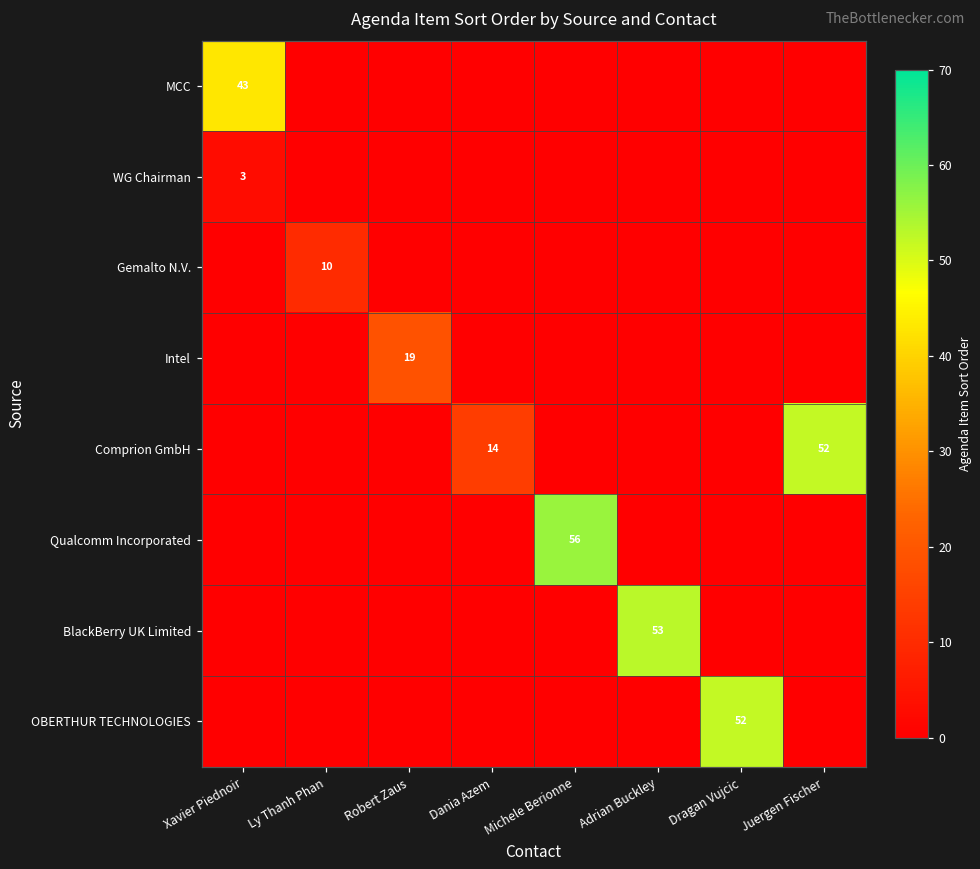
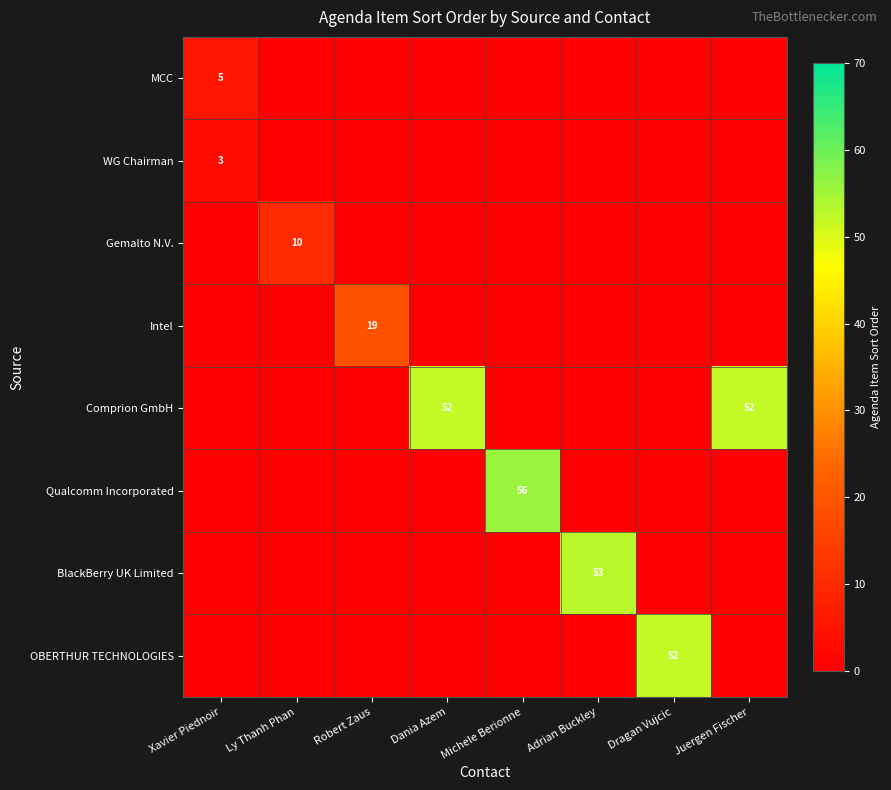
  {
    "MCC": {
-     "Xavier Piednoir": 43
+     "Xavier Piednoir": 5
    },
    "WG Chairman": {
      "Xavier Piednoir": 3
    },
    "Gemalto N.V.": {
      "Ly Thanh Phan": 10
    },
    "Intel": {
      "Robert Zaus": 19
    },
    "Comprion GmbH": {
-     "Dania Azem": 14,
+     "Dania Azem": 52,
      "Juergen Fischer": 52
    },
    "Qualcomm Incorporated": {
      "Michele Berionne": 56
    },
    "BlackBerry UK Limited": {
      "Adrian Buckley": 53
    },
    "OBERTHUR TECHNOLOGIES": {
      "Dragan Vujcic": 52
    }
  }
